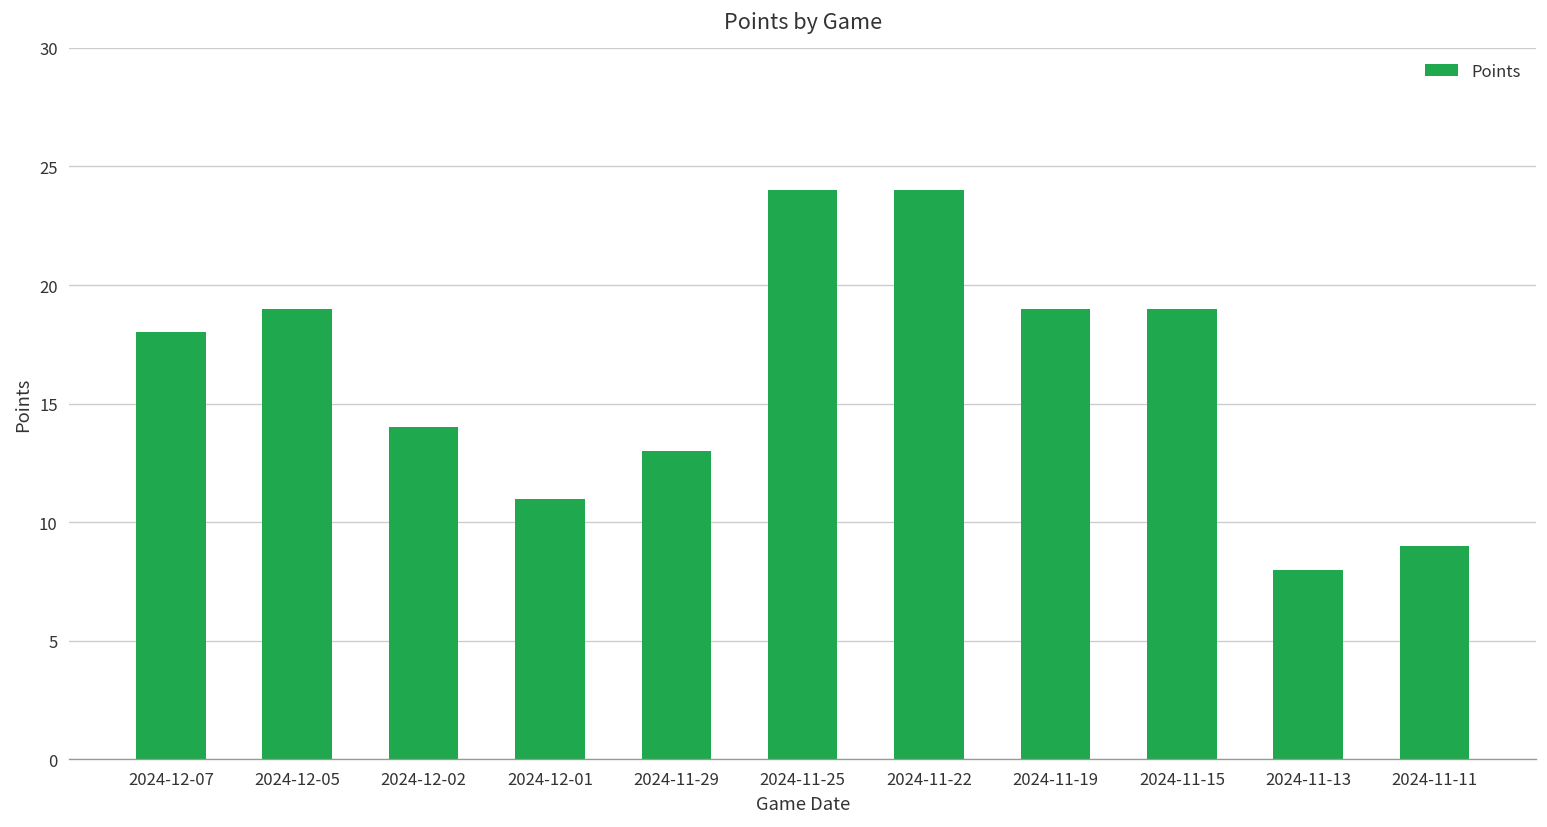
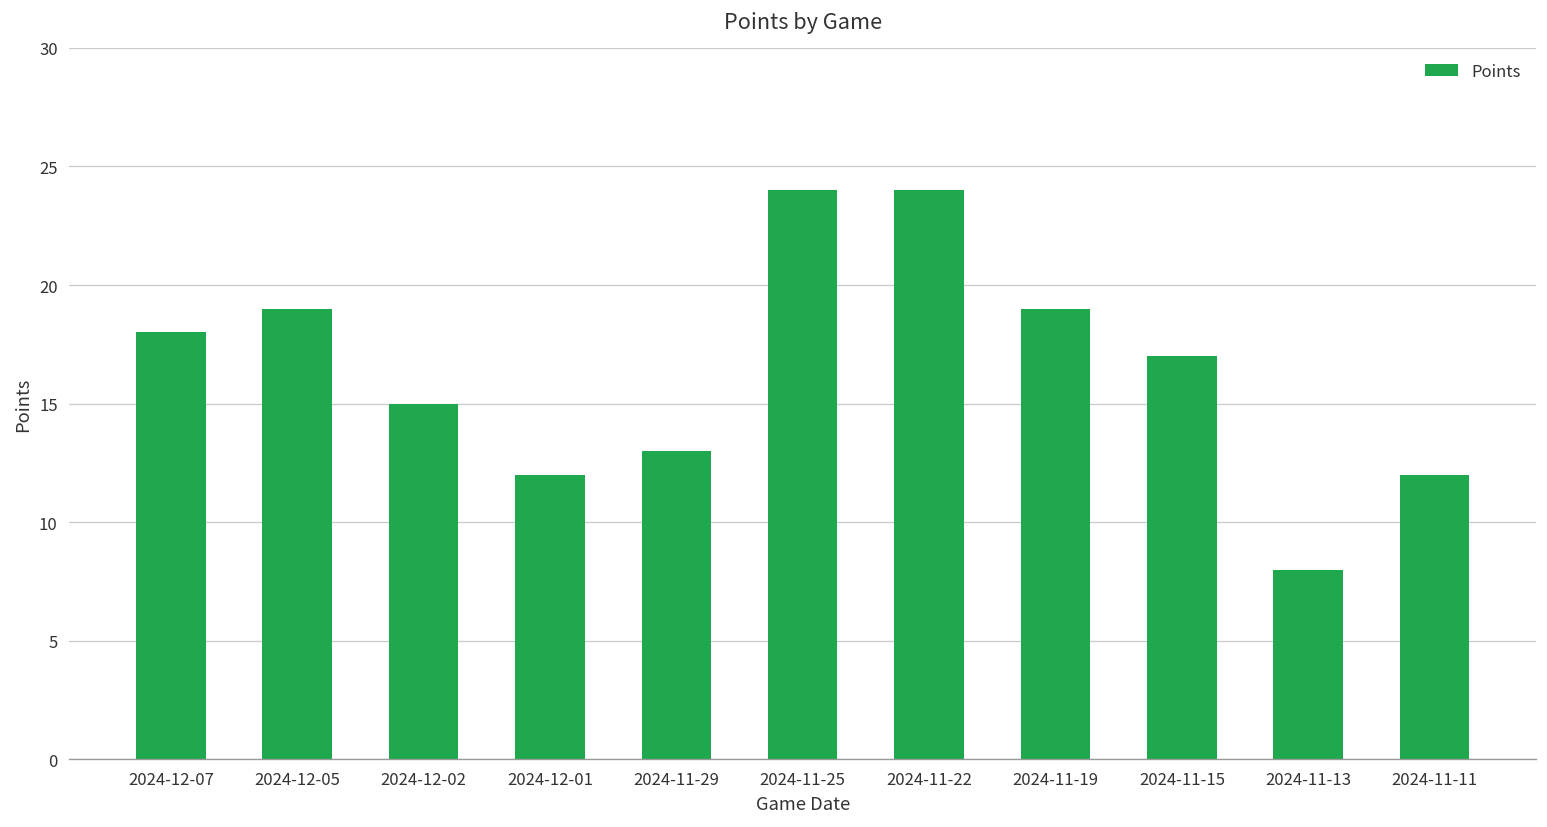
  {
    "2024-12-07": 18,
    "2024-12-05": 19,
-   "2024-12-02": 14,
-   "2024-12-01": 11,
+   "2024-12-02": 15,
+   "2024-12-01": 12,
    "2024-11-29": 13,
    "2024-11-25": 24,
    "2024-11-22": 24,
    "2024-11-19": 19,
-   "2024-11-15": 19,
+   "2024-11-15": 17,
    "2024-11-13": 8,
-   "2024-11-11": 9
+   "2024-11-11": 12
  }
